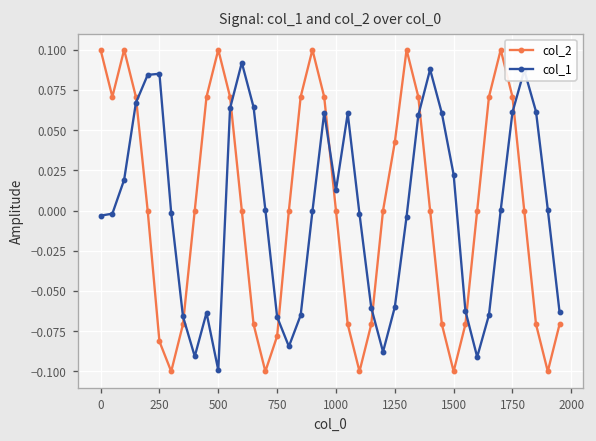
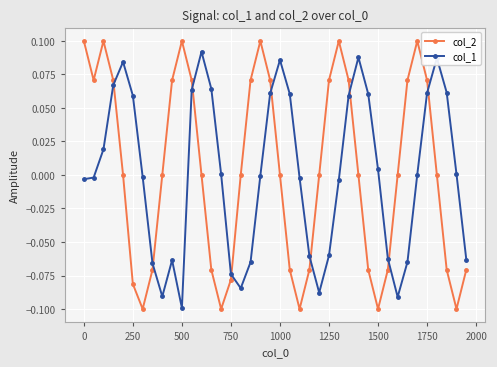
  {
    "col_2": {
      "0": 0.100,
      "250": -0.081,
      "500": 0.100,
      "750": -0.078,
      "1000": 0.000,
-     "1250": 0.042,
+     "1250": 0.071,
      "1500": -0.100,
      "1750": 0.071
    },
    "col_1": {
      "0": -0.003,
-     "250": 0.085,
+     "250": 0.059,
      "500": -0.099,
-     "750": -0.066,
-     "1000": 0.013,
+     "750": -0.074,
+     "1000": 0.086,
      "1250": -0.060,
-     "1500": 0.022,
+     "1500": 0.004,
      "1750": 0.061
    }
  }
